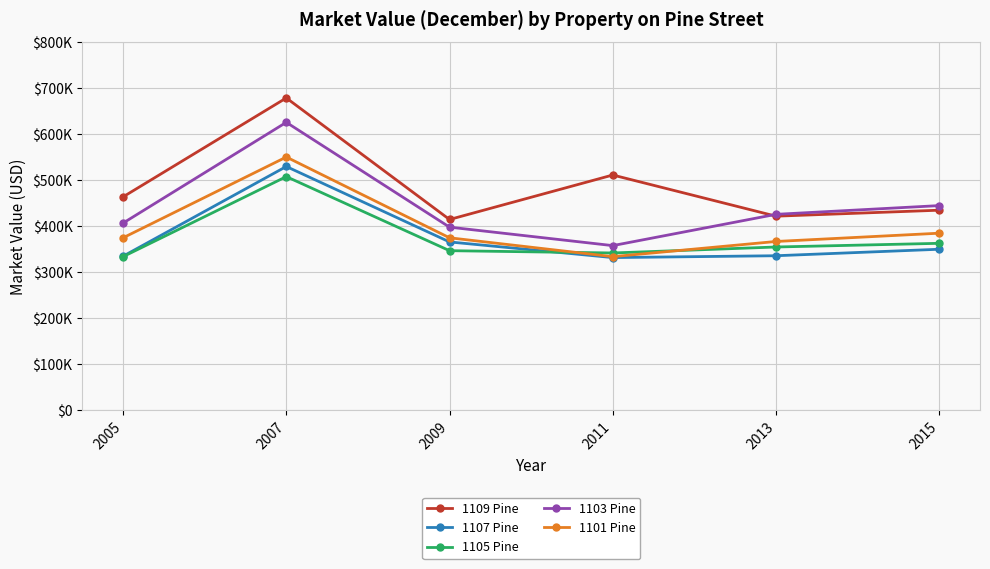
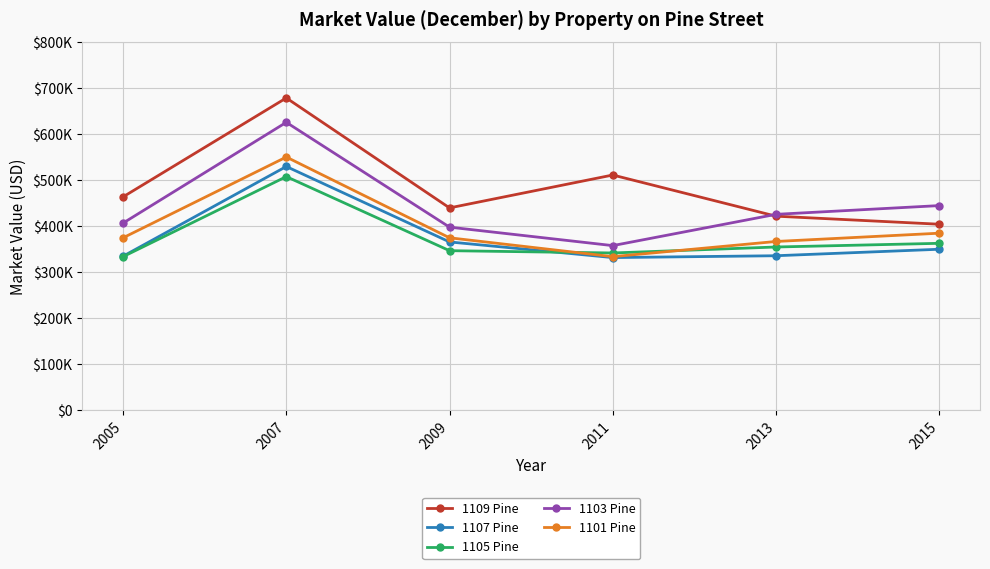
  {
    "1109 Pine": {
      "2005": "$460000",
      "2007": "$680000",
-     "2009": "$410000",
+     "2009": "$440000",
      "2011": "$510000",
-     "2015": "$440000"
+     "2015": "$400000"
    },
    "1107 Pine": {
      "2007": "$530000",
      "2009": "$370000",
      "2013": "$340000",
      "2015": "$350000"
    },
    "1105 Pine": {
      "2007": "$510000",
      "2009": "$350000",
      "2011": "$340000",
      "2013": "$360000",
      "2015": "$360000"
    },
    "1103 Pine": {
      "2005": "$410000",
      "2007": "$630000",
      "2009": "$400000",
      "2011": "$360000",
      "2015": "$450000"
    },
    "1101 Pine": {
      "2005": "$380000",
      "2007": "$550000",
      "2009": "$380000",
      "2013": "$370000",
      "2015": "$390000"
    }
  }
